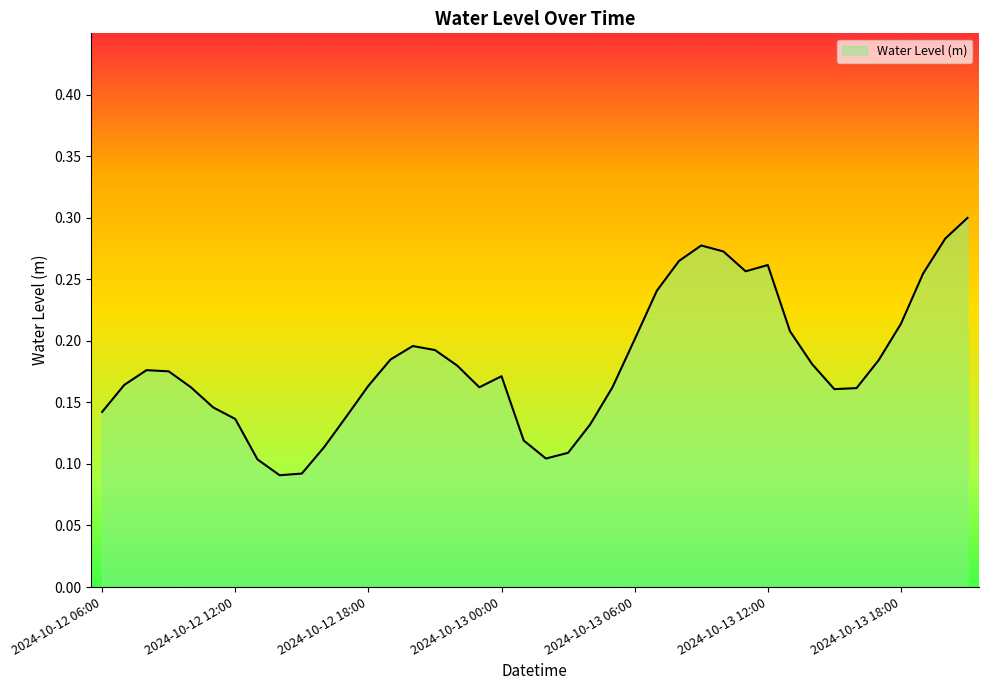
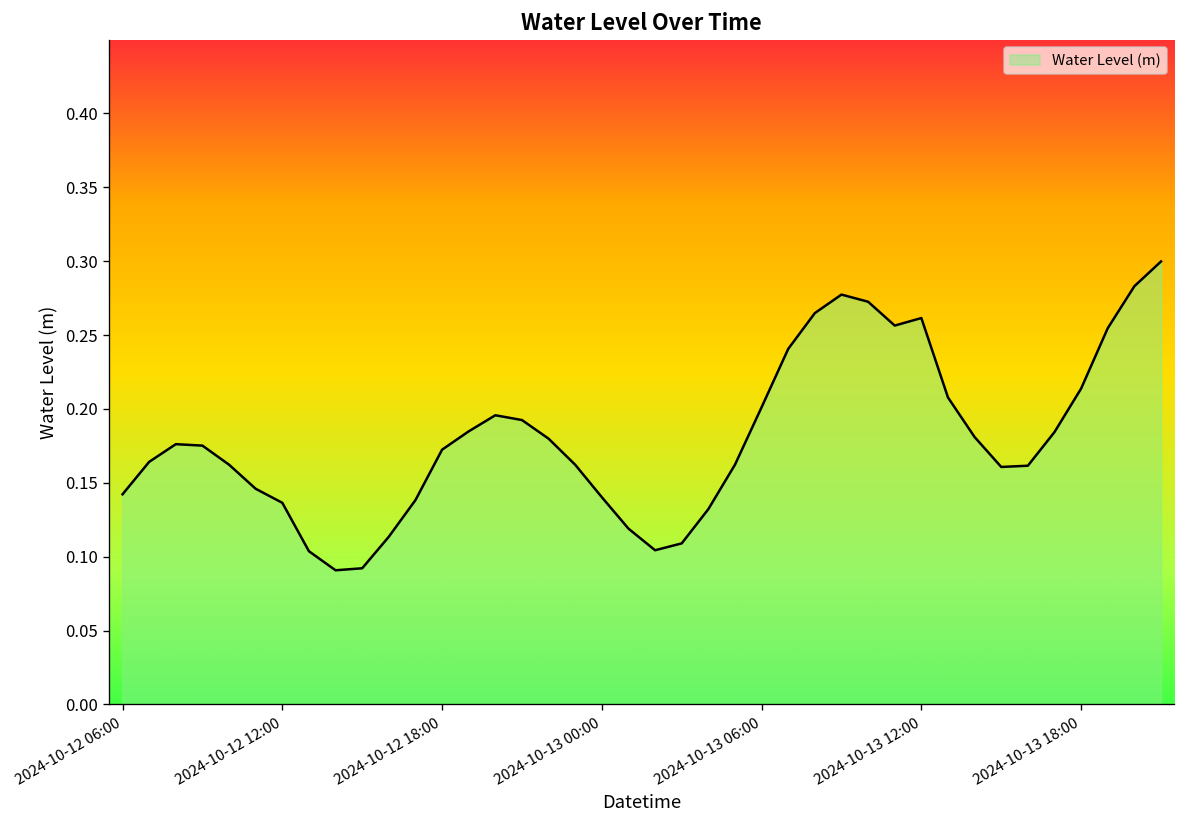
  {
    "2024-10-12 06:00": 0.142,
    "2024-10-12 12:00": 0.136,
-   "2024-10-12 18:00": 0.163,
-   "2024-10-13 00:00": 0.171,
+   "2024-10-12 18:00": 0.172,
+   "2024-10-13 00:00": 0.140,
    "2024-10-13 06:00": 0.201,
    "2024-10-13 12:00": 0.262,
    "2024-10-13 18:00": 0.214
  }
